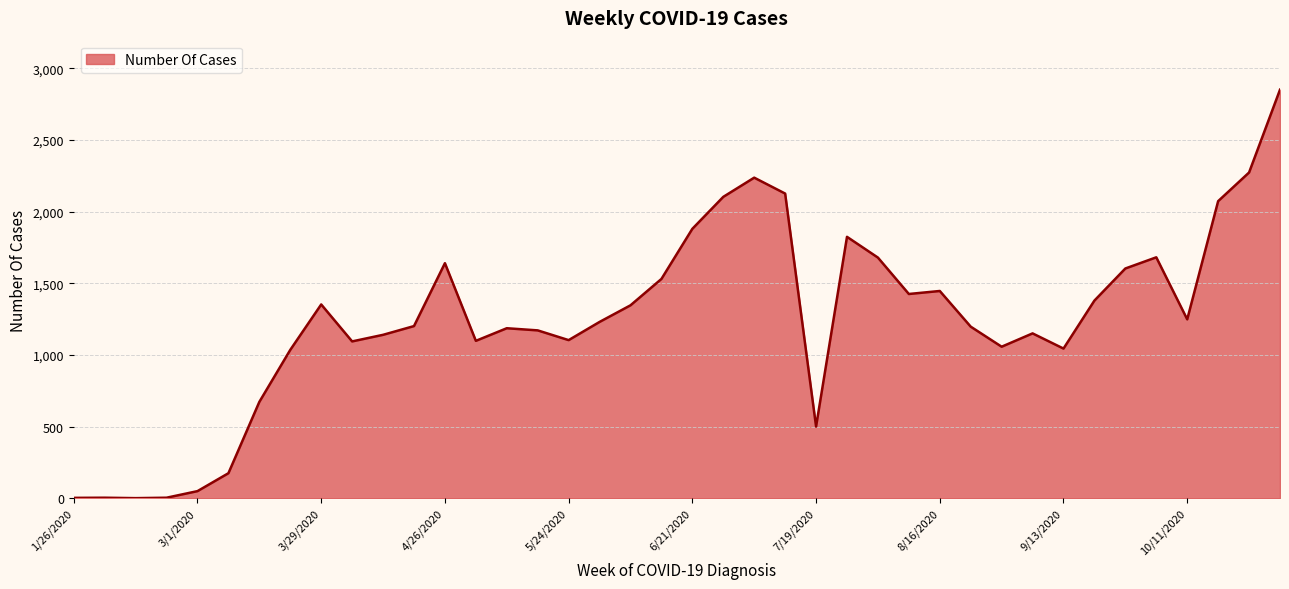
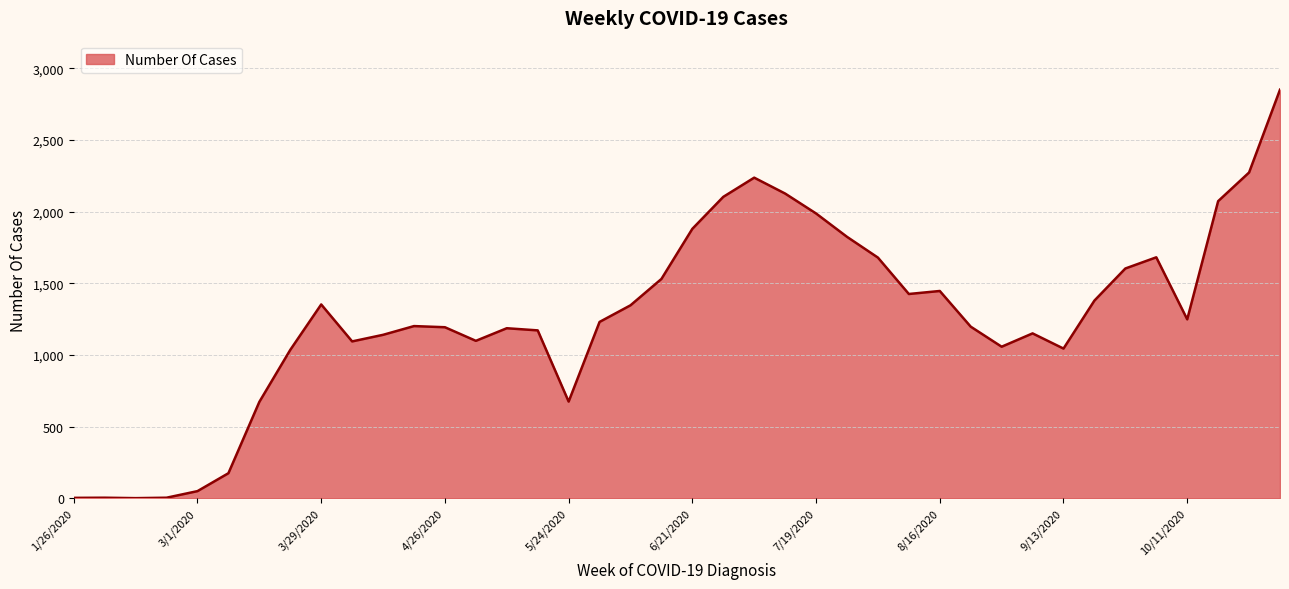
  {
    "1/26/2020": "0",
    "3/1/2020": "50",
    "3/29/2020": "1,350",
-   "4/26/2020": "1,640",
-   "5/24/2020": "1,100",
+   "4/26/2020": "1,190",
+   "5/24/2020": "680",
    "6/21/2020": "1,880",
-   "7/19/2020": "500",
+   "7/19/2020": "1,990",
    "8/16/2020": "1,450",
    "9/13/2020": "1,050",
    "10/11/2020": "1,250"
  }
